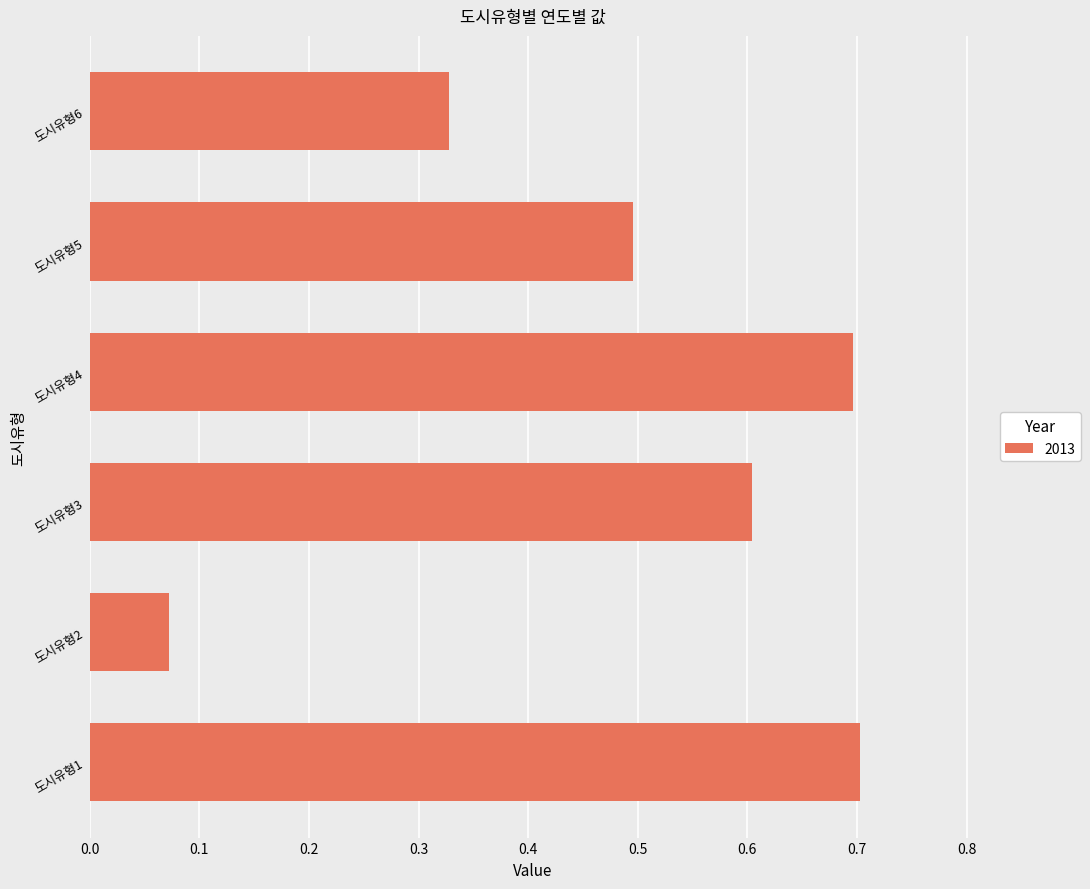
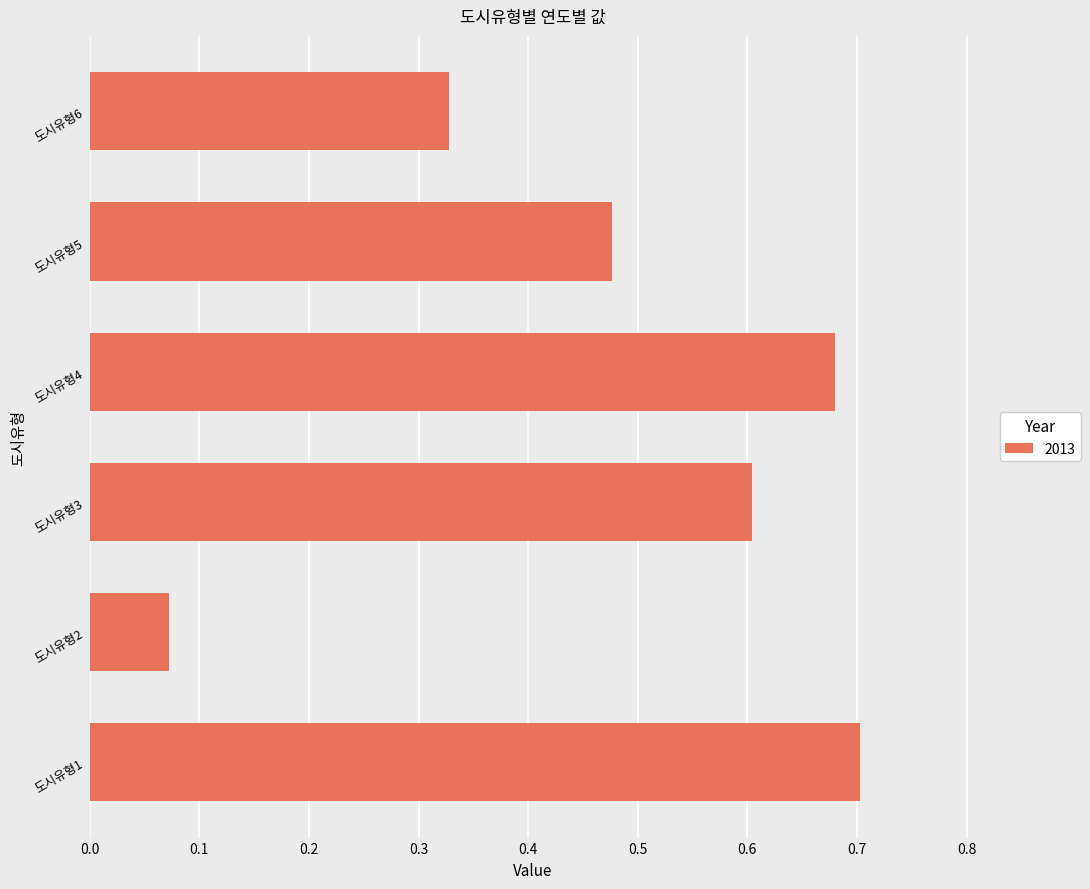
  {
    "도시유형6": 0.328,
-   "도시유형5": 0.496,
-   "도시유형4": 0.697,
+   "도시유형5": 0.476,
+   "도시유형4": 0.680,
    "도시유형3": 0.604,
    "도시유형2": 0.073,
    "도시유형1": 0.702
  }
